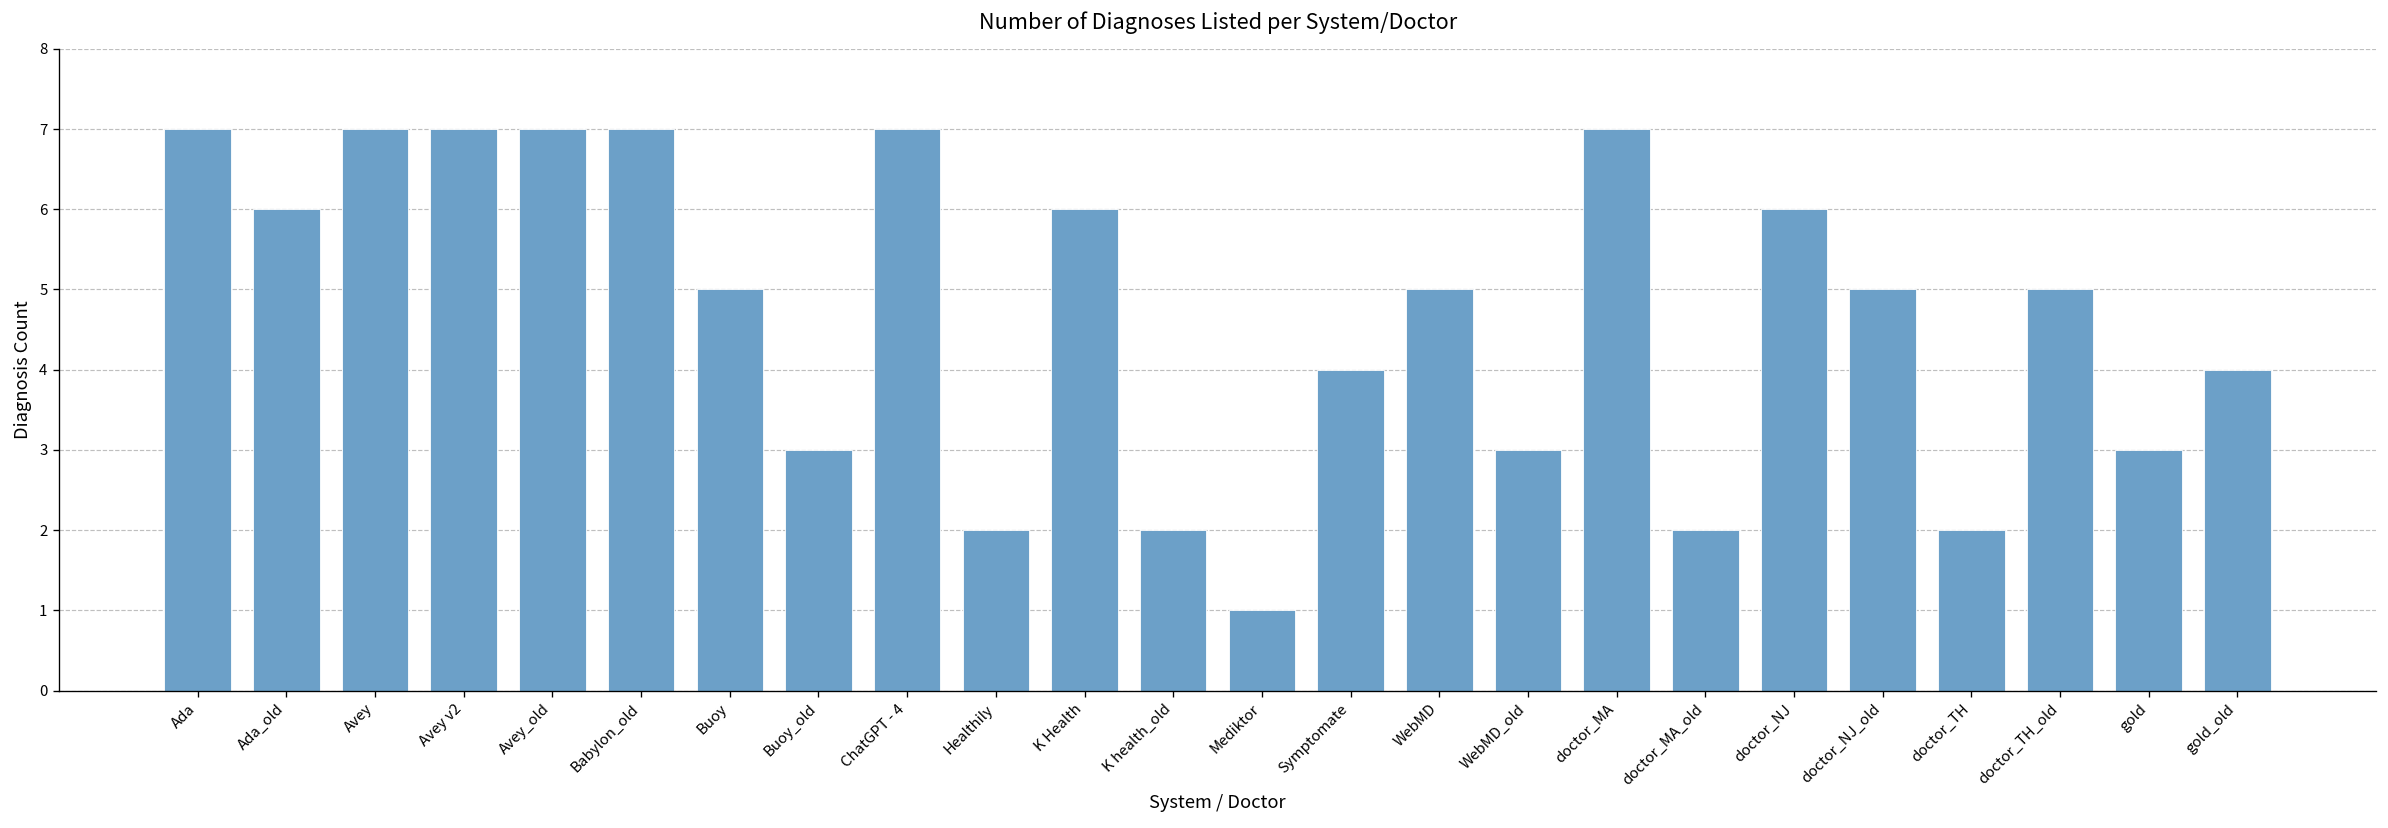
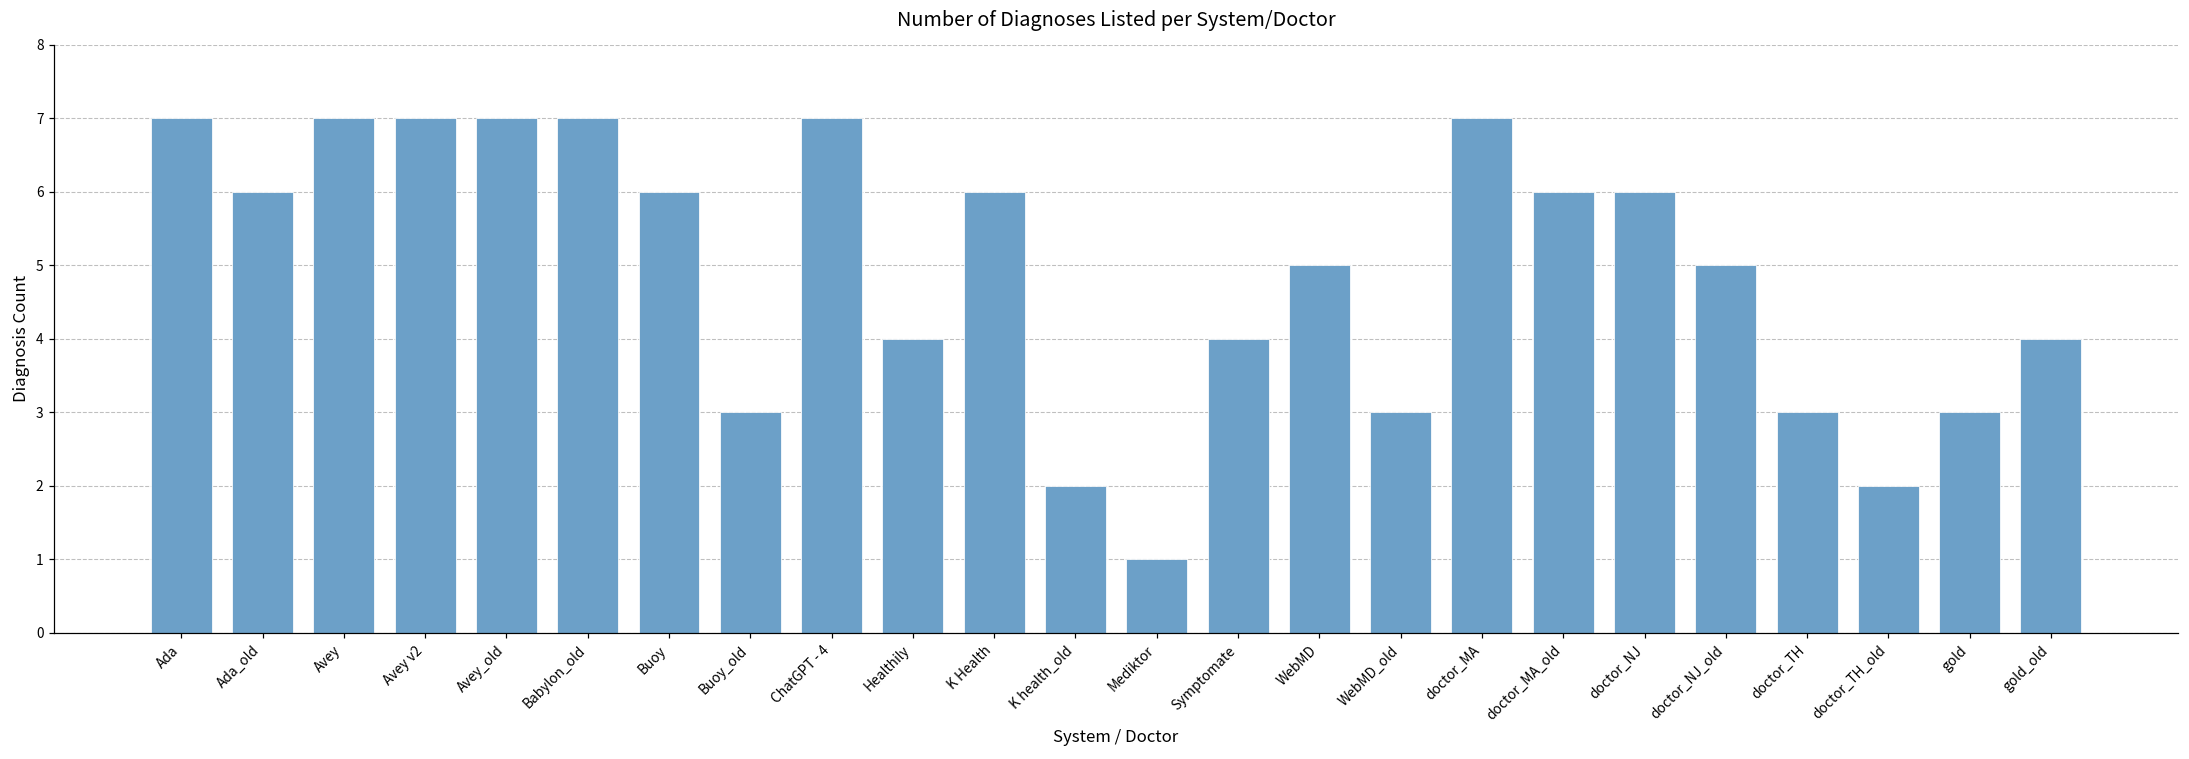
  {
    "Ada": 7,
    "Ada_old": 6,
    "Avey": 7,
    "Avey v2": 7,
    "Avey_old": 7,
    "Babylon_old": 7,
-   "Buoy": 5,
+   "Buoy": 6,
    "Buoy_old": 3,
    "ChatGPT - 4": 7,
-   "Healthily": 2,
+   "Healthily": 4,
    "K Health": 6,
    "K health_old": 2,
    "Mediktor": 1,
    "Symptomate": 4,
    "WebMD": 5,
    "WebMD_old": 3,
    "doctor_MA": 7,
-   "doctor_MA_old": 2,
+   "doctor_MA_old": 6,
    "doctor_NJ": 6,
    "doctor_NJ_old": 5,
-   "doctor_TH": 2,
-   "doctor_TH_old": 5,
+   "doctor_TH": 3,
+   "doctor_TH_old": 2,
    "gold": 3,
    "gold_old": 4
  }
